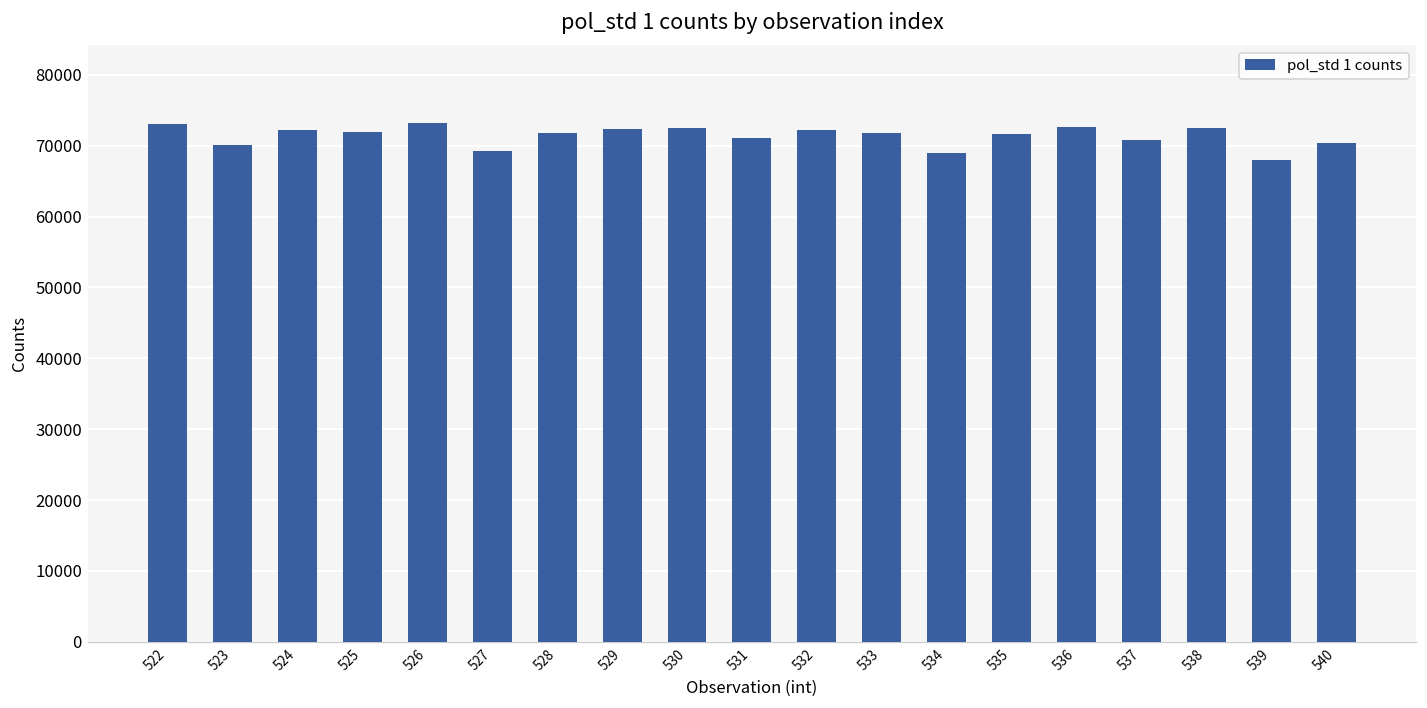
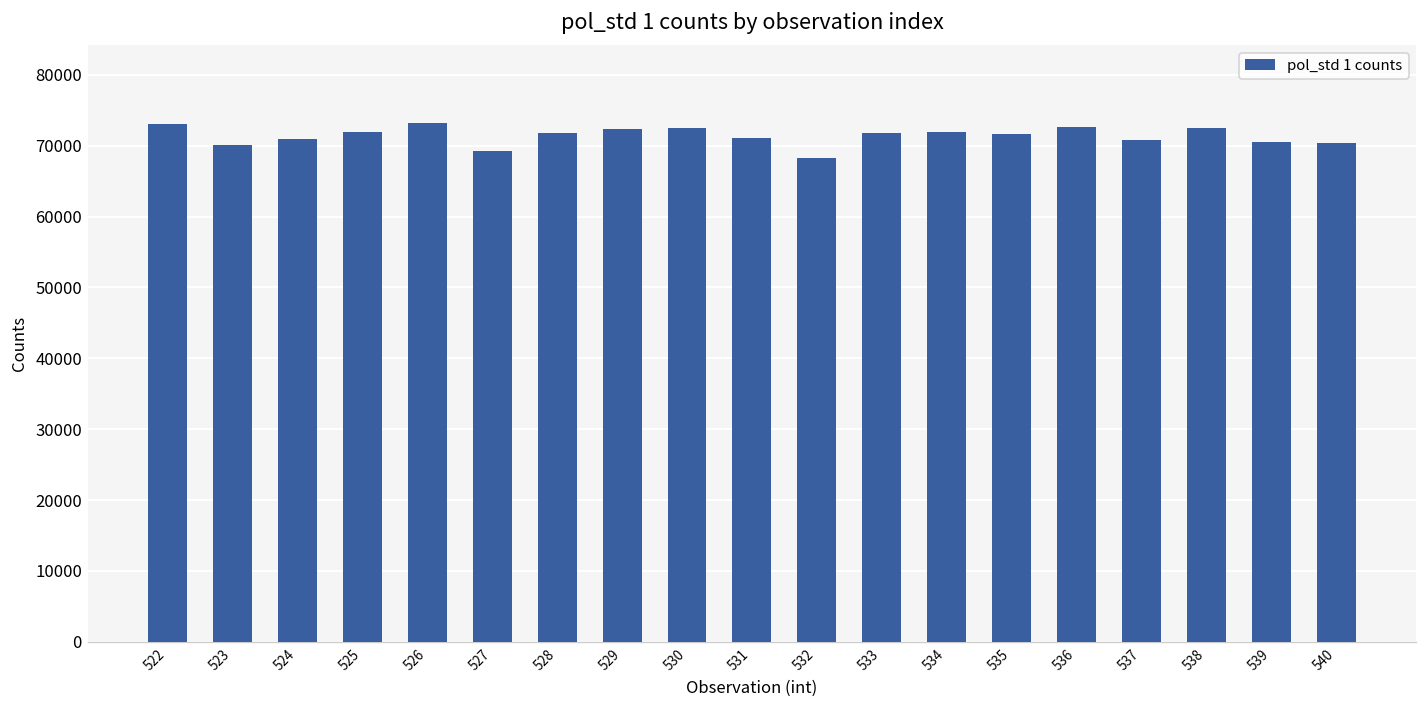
  {
    "522": 73000,
    "523": 70000,
-   "524": 72000,
+   "524": 71000,
    "525": 72000,
    "526": 73000,
    "527": 69000,
    "528": 72000,
    "529": 72000,
    "530": 73000,
    "531": 71000,
-   "532": 72000,
+   "532": 68000,
    "533": 72000,
-   "534": 69000,
+   "534": 72000,
    "535": 72000,
    "536": 73000,
    "537": 71000,
    "538": 72000,
-   "539": 68000,
+   "539": 71000,
    "540": 70000
  }
